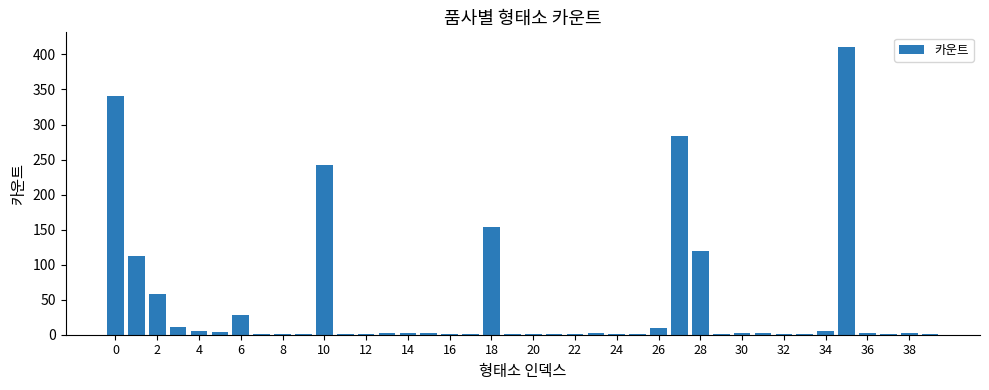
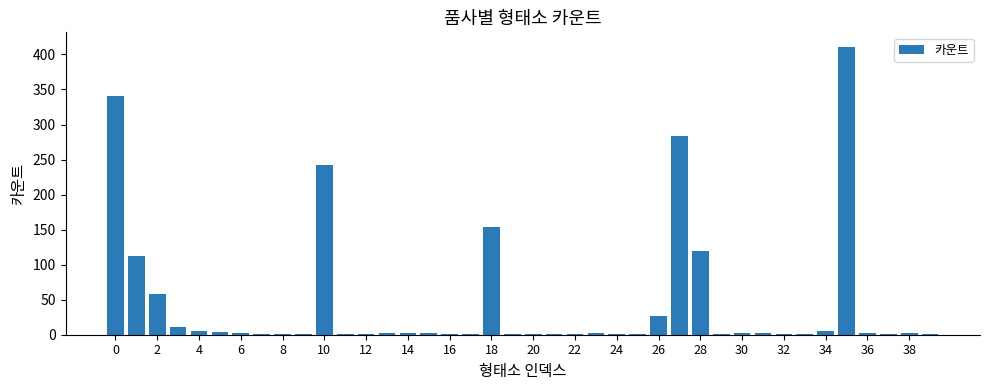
  {
    "0": 340,
    "2": 60,
    "4": 10,
-   "6": 30,
+   "6": 0,
    "10": 240,
    "18": 150,
-   "26": 10,
+   "26": 30,
    "28": 120,
    "34": 10
  }
